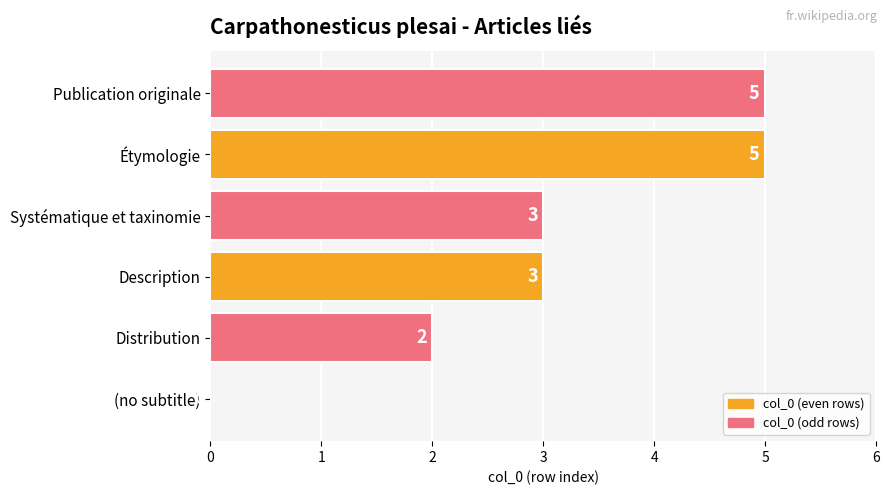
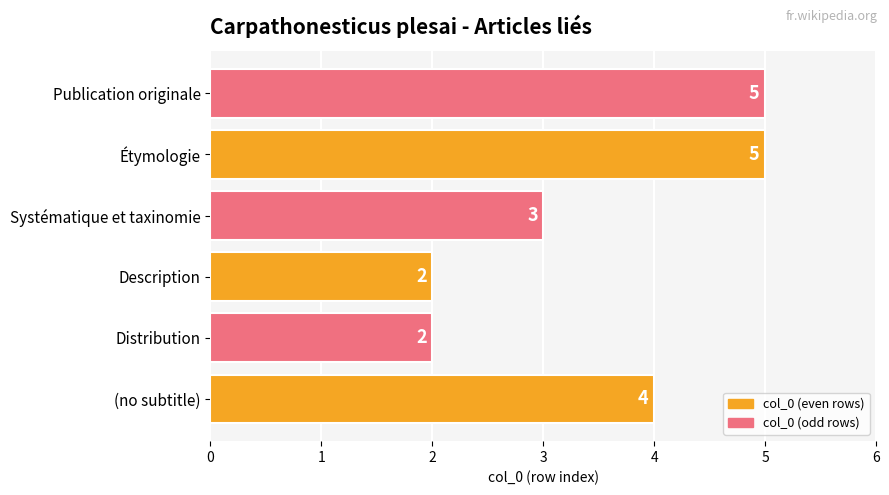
  {
    "Publication originale": 5,
    "Étymologie": 5,
    "Systématique et taxinomie": 3,
-   "Description": 3,
+   "Description": 2,
    "Distribution": 2,
-   "(no subtitle)": 0
+   "(no subtitle)": 4
  }
